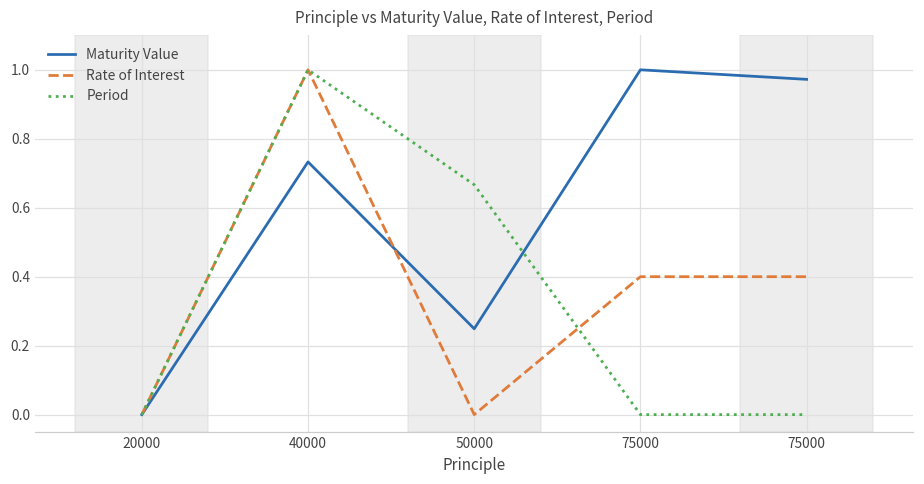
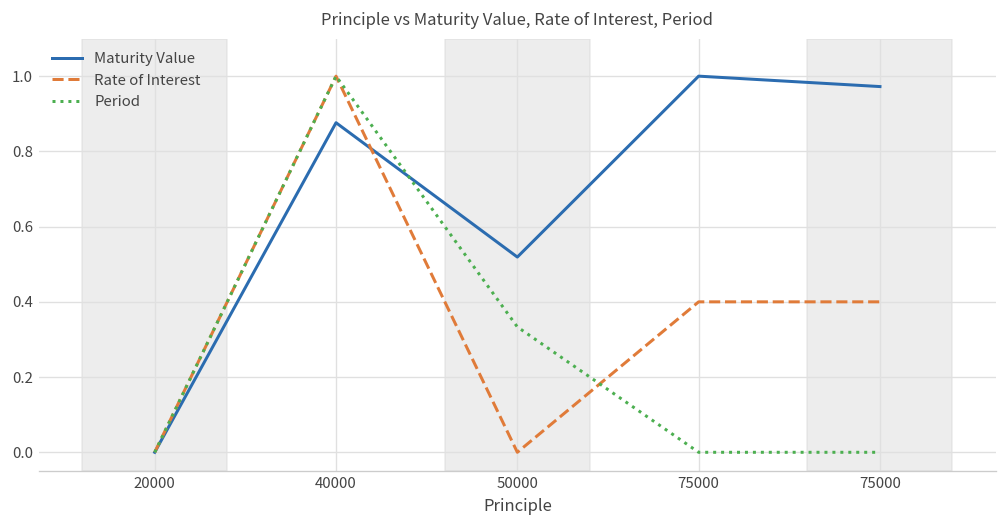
  {
    "Maturity Value": {
-     "40000": 0.73,
-     "50000": 0.25
+     "40000": 0.88,
+     "50000": 0.52
    },
    "Rate of Interest": {
      "50000": 0.00
    },
    "Period": {
-     "50000": 0.67
+     "50000": 0.33
    }
  }
